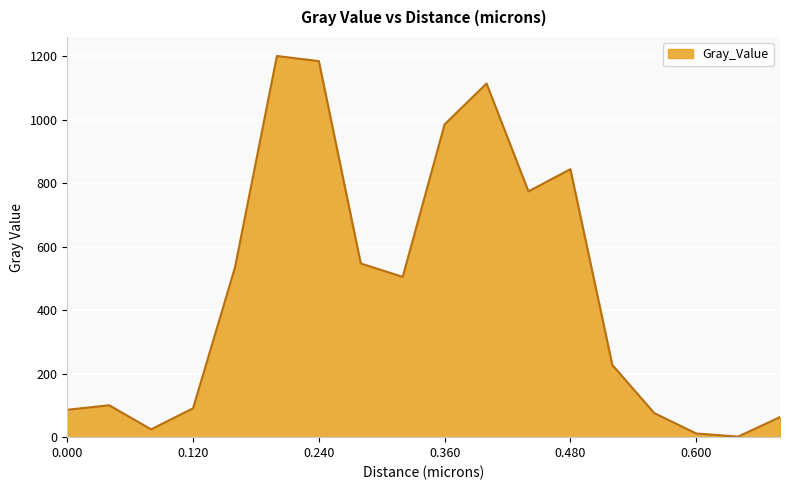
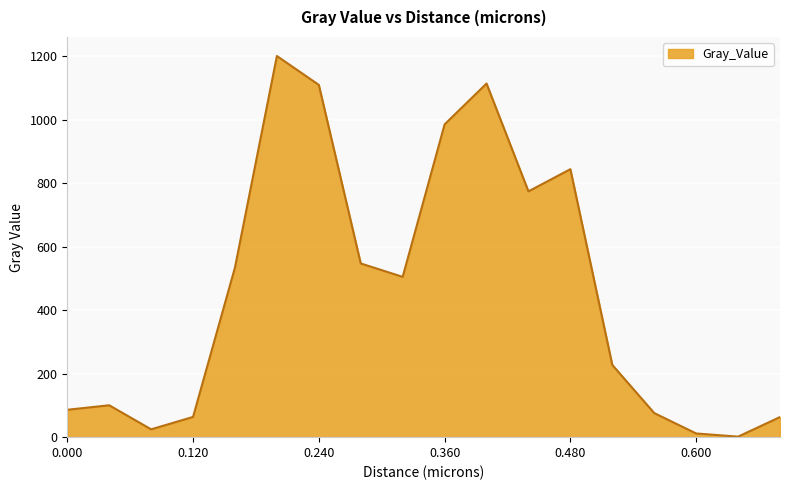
  {
    "0.000": 90,
-   "0.120": 90,
-   "0.240": 1180,
+   "0.120": 60,
+   "0.240": 1110,
    "0.360": 990,
    "0.480": 840,
    "0.600": 10
  }
